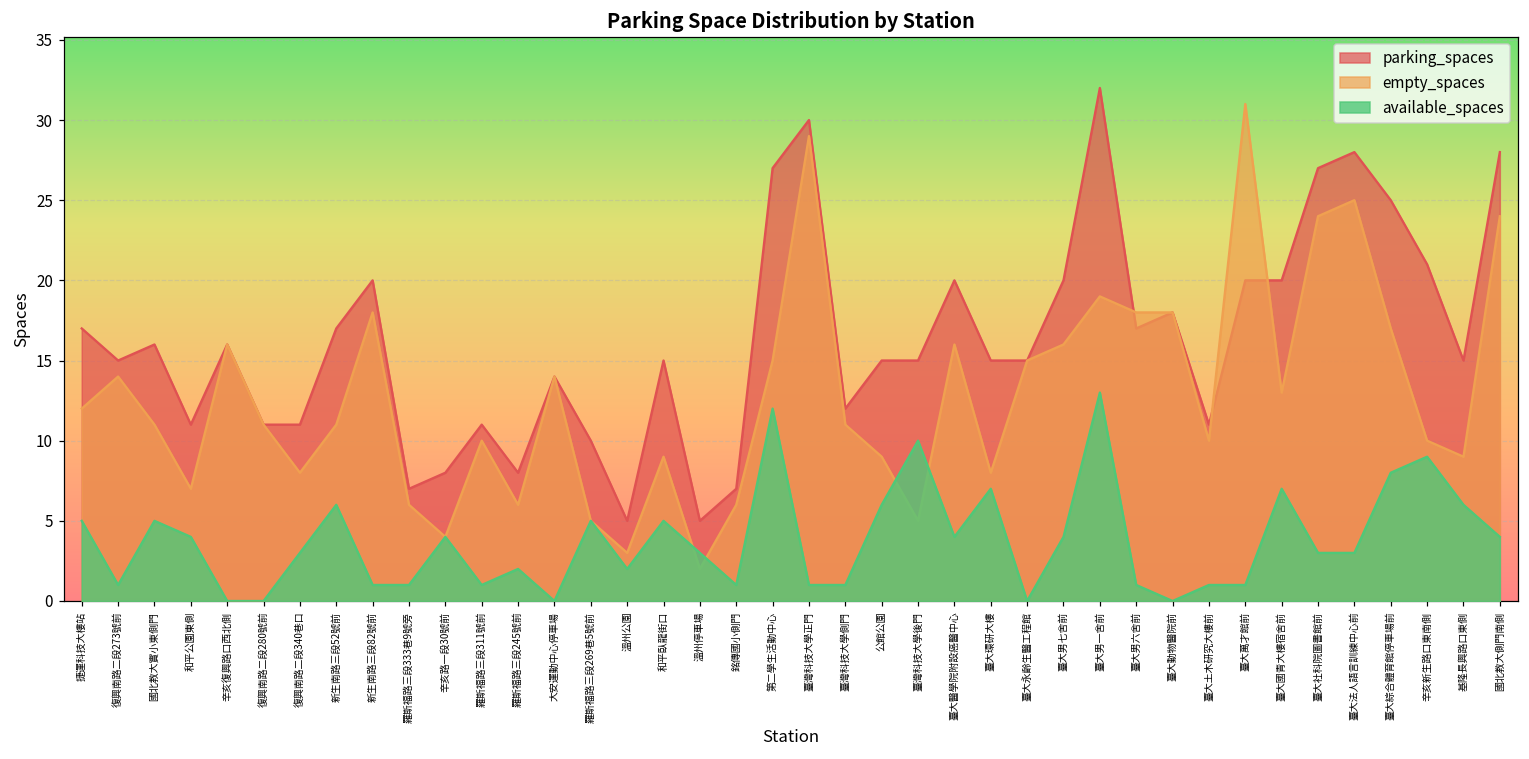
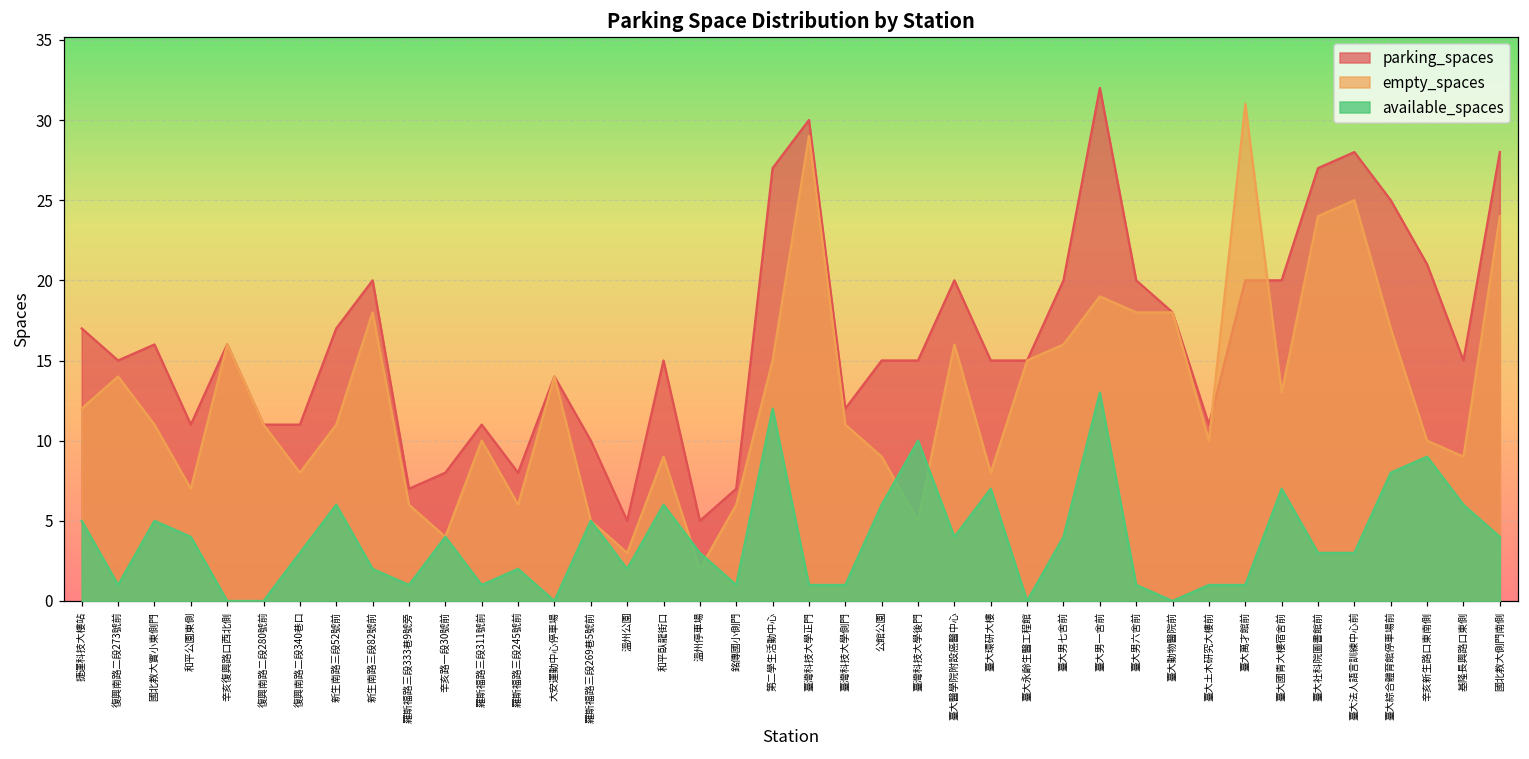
  {
    "parking_spaces": {
      "捷運科技大樓站": 17,
      "復興南路二段273號前": 15,
      "國北教大實小東側門": 16,
      "和平公園東側": 11,
      "復興南路二段340巷口": 11,
      "新生南路三段52號前": 17,
      "新生南路三段82號前": 20,
      "羅斯福路三段333巷9號旁": 7,
      "辛亥路一段30號前": 8,
      "羅斯福路三段311號前": 11,
      "羅斯福路三段245號前": 8,
      "羅斯福路三段269巷5號前": 10,
      "溫州公園": 5,
      "和平臥龍街口": 15,
      "溫州停車場": 5,
      "銘傳國小側門": 7,
      "第二學生活動中心": 27,
      "臺灣科技大學正門": 30,
      "臺灣科技大學側門": 12,
      "公館公園": 15,
      "臺灣科技大學後門": 15,
      "臺大醫學院附設癌醫中心": 20,
      "臺大環研大樓": 15,
      "臺大男七舍前": 20,
      "臺大男一舍前": 32,
-     "臺大男六舍前": 17,
+     "臺大男六舍前": 20,
      "臺大土木研究大樓前": 11,
      "臺大萬才館前": 20,
      "臺大國青大樓宿舍前": 20,
      "臺大社科院圖書館前": 27,
      "臺大法人語言訓練中心前": 28,
      "臺大綜合體育館停車場前": 25,
      "辛亥新生路口東南側": 21,
      "基隆長興路口東側": 15,
      "國北教大側門南側": 28
    },
    "empty_spaces": {
      "捷運科技大樓站": 12,
      "復興南路二段273號前": 14,
      "國北教大實小東側門": 11,
      "和平公園東側": 7,
      "復興南路二段340巷口": 8,
      "新生南路三段52號前": 11,
      "新生南路三段82號前": 18,
      "羅斯福路三段333巷9號旁": 6,
      "羅斯福路三段311號前": 10,
      "羅斯福路三段245號前": 6,
      "溫州公園": 3,
      "和平臥龍街口": 9,
      "溫州停車場": 2,
      "銘傳國小側門": 6,
      "第二學生活動中心": 15,
      "臺灣科技大學正門": 29,
      "臺灣科技大學側門": 11,
      "公館公園": 9,
      "臺灣科技大學後門": 5,
      "臺大醫學院附設癌醫中心": 16,
      "臺大環研大樓": 8,
      "臺大男七舍前": 16,
      "臺大男一舍前": 19,
      "臺大男六舍前": 18,
      "臺大土木研究大樓前": 10,
      "臺大萬才館前": 31,
      "臺大國青大樓宿舍前": 13,
      "臺大社科院圖書館前": 24,
      "臺大法人語言訓練中心前": 25,
      "臺大綜合體育館停車場前": 17,
      "辛亥新生路口東南側": 10,
      "基隆長興路口東側": 9,
      "國北教大側門南側": 24
    },
    "available_spaces": {
      "捷運科技大樓站": 5,
      "復興南路二段273號前": 1,
      "國北教大實小東側門": 5,
      "和平公園東側": 4,
      "辛亥復興路口西北側": 0,
      "復興南路二段280號前": 0,
      "復興南路二段340巷口": 3,
      "新生南路三段52號前": 6,
-     "新生南路三段82號前": 1,
+     "新生南路三段82號前": 2,
      "羅斯福路三段333巷9號旁": 1,
      "羅斯福路三段311號前": 1,
      "羅斯福路三段245號前": 2,
      "大安運動中心停車場": 0,
      "溫州公園": 2,
-     "和平臥龍街口": 5,
+     "和平臥龍街口": 6,
      "溫州停車場": 3,
      "銘傳國小側門": 1,
      "第二學生活動中心": 12,
      "臺灣科技大學正門": 1,
      "臺灣科技大學側門": 1,
      "公館公園": 6,
      "臺灣科技大學後門": 10,
      "臺大醫學院附設癌醫中心": 4,
      "臺大環研大樓": 7,
      "臺大永齡生醫工程館": 0,
      "臺大男七舍前": 4,
      "臺大男一舍前": 13,
      "臺大男六舍前": 1,
      "臺大動物醫院前": 0,
      "臺大土木研究大樓前": 1,
      "臺大萬才館前": 1,
      "臺大國青大樓宿舍前": 7,
      "臺大社科院圖書館前": 3,
      "臺大法人語言訓練中心前": 3,
      "臺大綜合體育館停車場前": 8,
      "辛亥新生路口東南側": 9,
      "基隆長興路口東側": 6,
      "國北教大側門南側": 4
    }
  }
